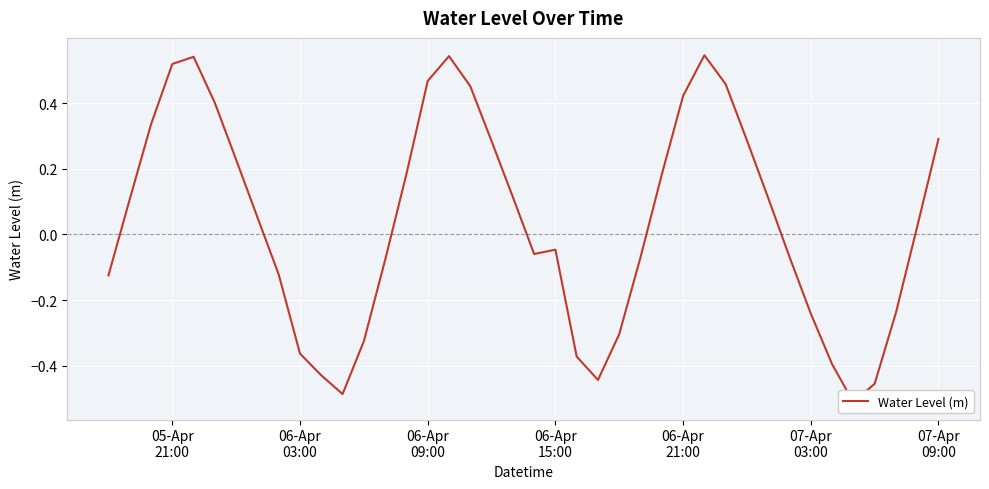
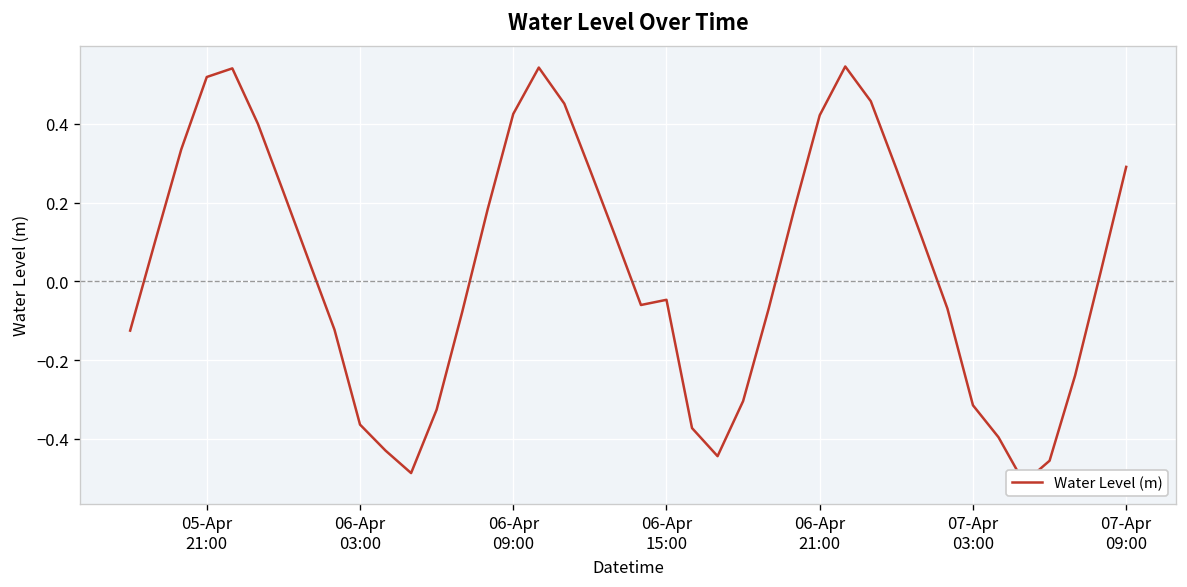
  {
    "05-Apr 21:00": 0.52,
    "06-Apr 03:00": -0.36,
-   "06-Apr 09:00": 0.47,
+   "06-Apr 09:00": 0.43,
    "06-Apr 15:00": -0.05,
    "06-Apr 21:00": 0.42,
-   "07-Apr 03:00": -0.24,
+   "07-Apr 03:00": -0.31,
    "07-Apr 09:00": 0.29
  }
